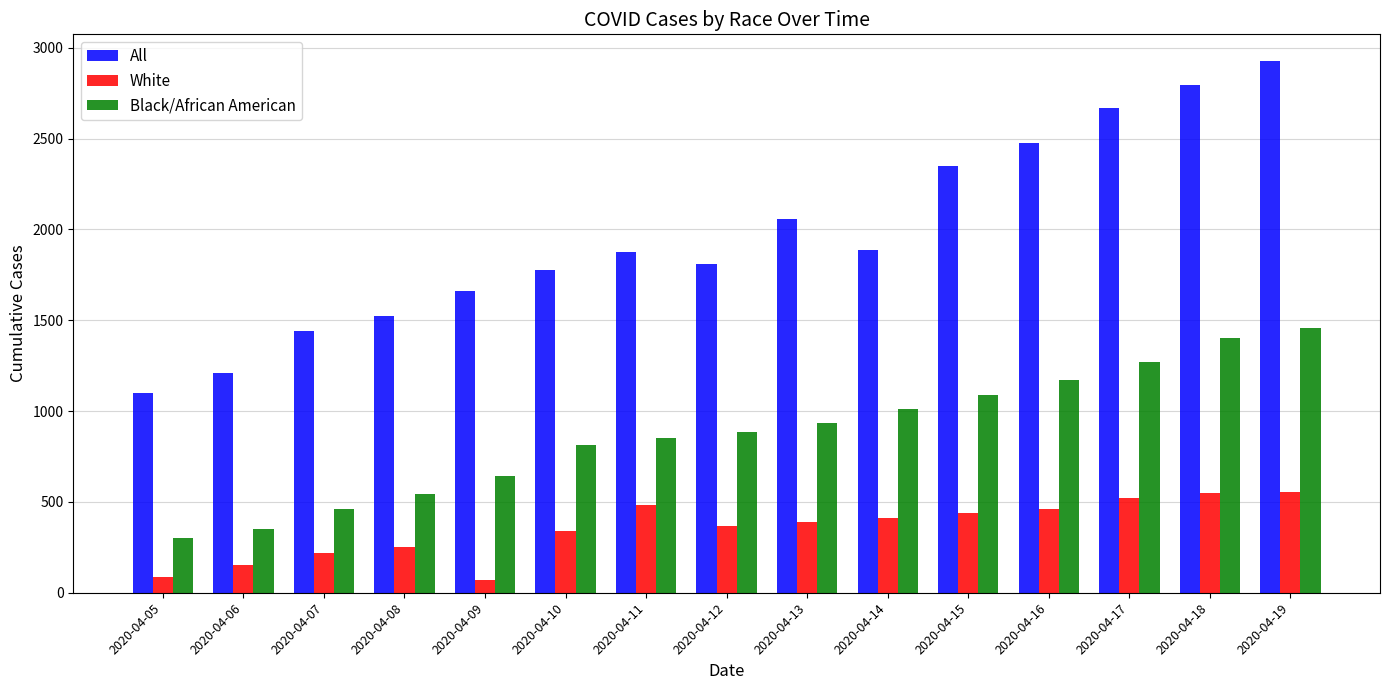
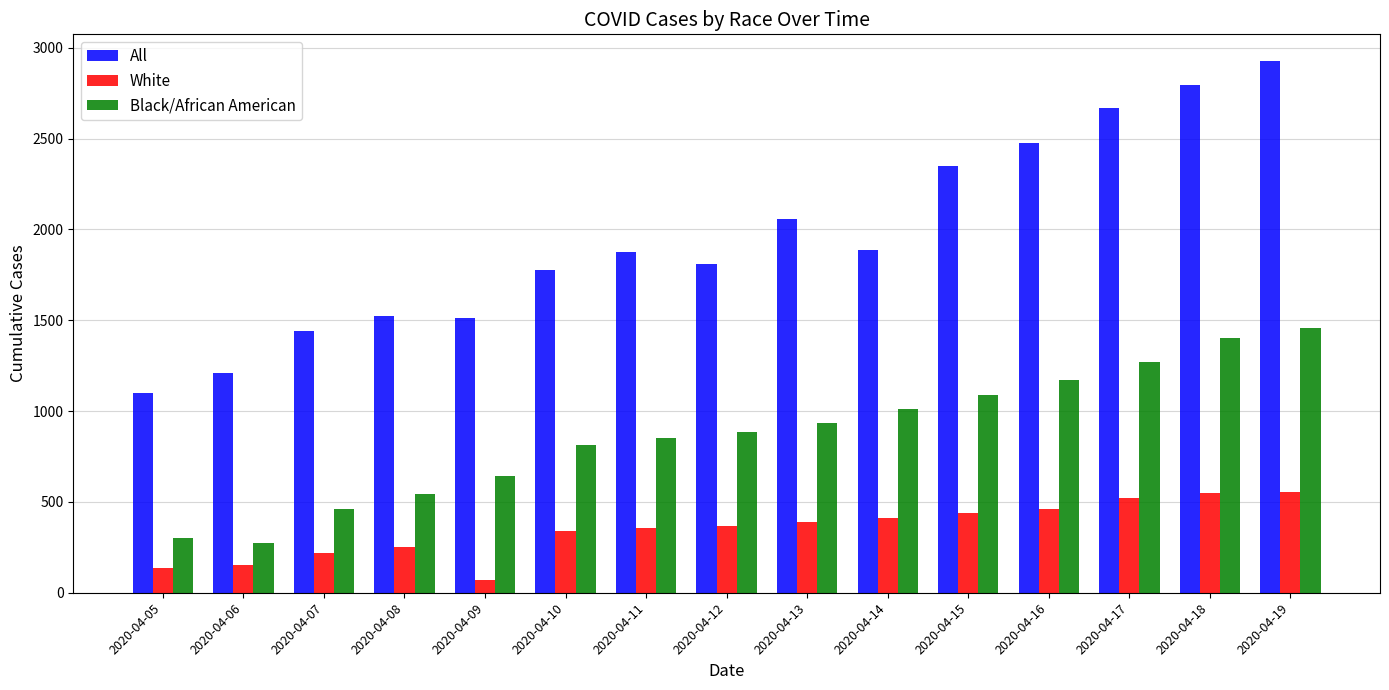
  {
    "All": {
      "2020-04-05": 1100,
      "2020-04-06": 1210,
      "2020-04-07": 1440,
      "2020-04-08": 1520,
-     "2020-04-09": 1660,
+     "2020-04-09": 1510,
      "2020-04-10": 1780,
      "2020-04-11": 1880,
      "2020-04-12": 1810,
      "2020-04-13": 2060,
      "2020-04-14": 1880,
      "2020-04-15": 2350,
      "2020-04-16": 2480,
      "2020-04-17": 2670,
      "2020-04-18": 2790,
      "2020-04-19": 2930
    },
    "White": {
-     "2020-04-05": 90,
+     "2020-04-05": 140,
      "2020-04-06": 150,
      "2020-04-07": 220,
      "2020-04-08": 250,
      "2020-04-09": 70,
      "2020-04-10": 340,
-     "2020-04-11": 490,
+     "2020-04-11": 350,
      "2020-04-12": 370,
      "2020-04-13": 390,
      "2020-04-14": 410,
      "2020-04-15": 440,
      "2020-04-16": 460,
      "2020-04-17": 520,
      "2020-04-18": 550,
      "2020-04-19": 550
    },
    "Black/African American": {
      "2020-04-05": 300,
-     "2020-04-06": 350,
+     "2020-04-06": 270,
      "2020-04-07": 460,
      "2020-04-08": 540,
      "2020-04-09": 640,
      "2020-04-10": 810,
      "2020-04-11": 850,
      "2020-04-12": 880,
      "2020-04-13": 930,
      "2020-04-14": 1010,
      "2020-04-15": 1090,
      "2020-04-16": 1170,
      "2020-04-17": 1270,
      "2020-04-18": 1400,
      "2020-04-19": 1460
    }
  }
